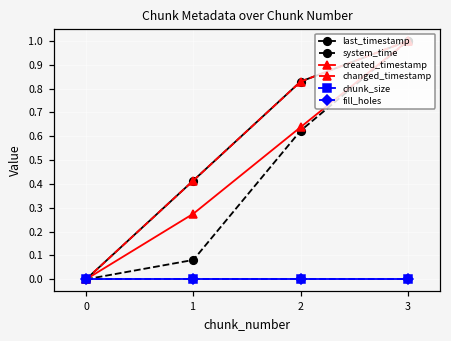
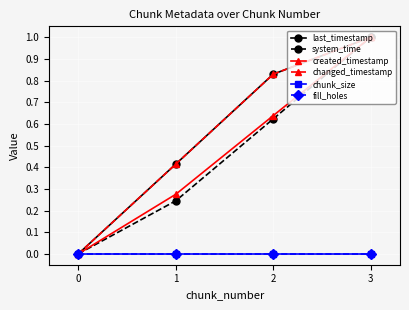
  {
    "system_time": {
-     "1": 0.08,
+     "1": 0.24,
      "2": 0.62
    },
    "fill_holes": {
      "1": 0.00,
      "2": 0.00,
      "3": 0.00
    }
  }
